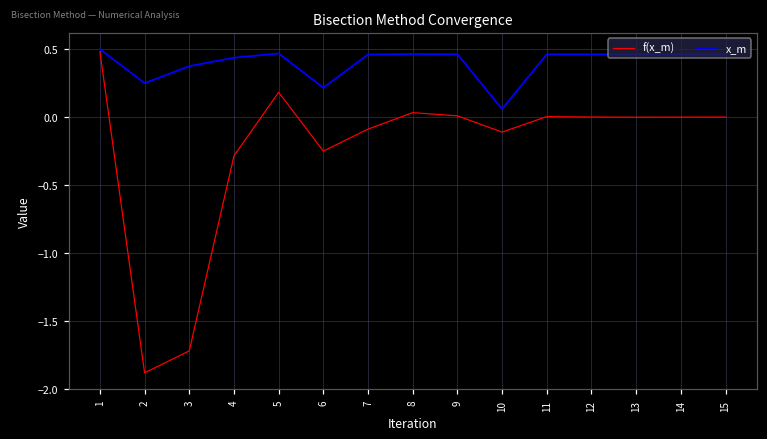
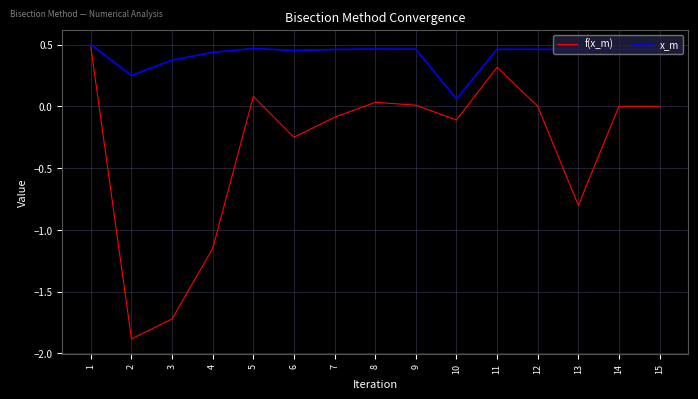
  {
    "f(x_m)": {
      "2": -1.88,
      "3": -1.72,
-     "4": -0.28,
-     "5": 0.18,
+     "4": -1.15,
+     "5": 0.08,
      "6": -0.25,
      "7": -0.09,
      "8": 0.03,
      "9": 0.01,
      "10": -0.11,
-     "11": 0.00,
+     "11": 0.32,
      "12": 0.00,
-     "13": 0.00,
+     "13": -0.80,
      "14": 0.00,
      "15": 0.00
    },
    "x_m": {
      "2": 0.25,
      "3": 0.38,
      "4": 0.44,
      "5": 0.47,
-     "6": 0.22,
+     "6": 0.45,
      "7": 0.46,
      "8": 0.46,
      "9": 0.46,
      "10": 0.06,
      "11": 0.46,
      "12": 0.46
    }
  }
